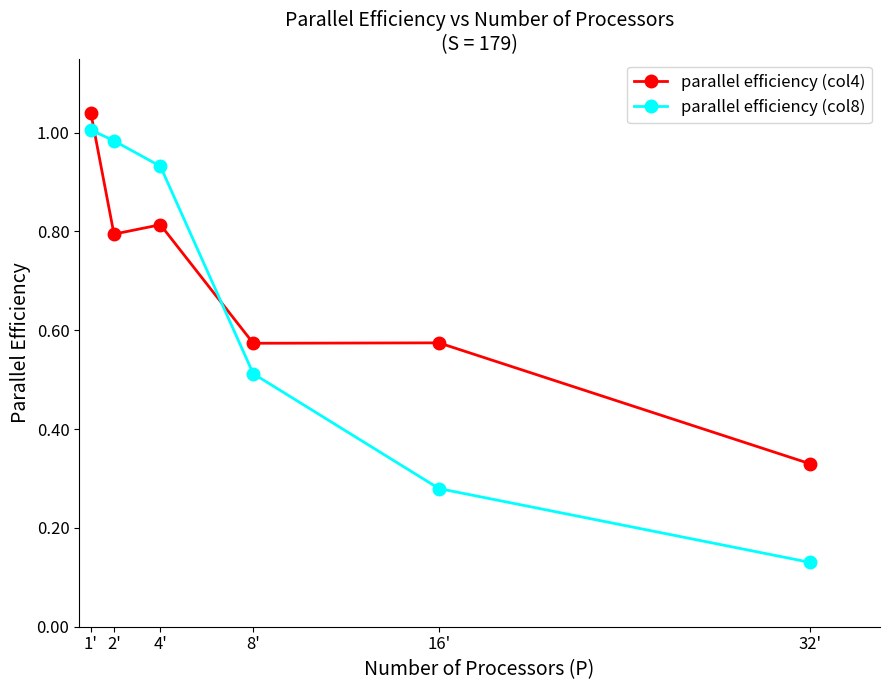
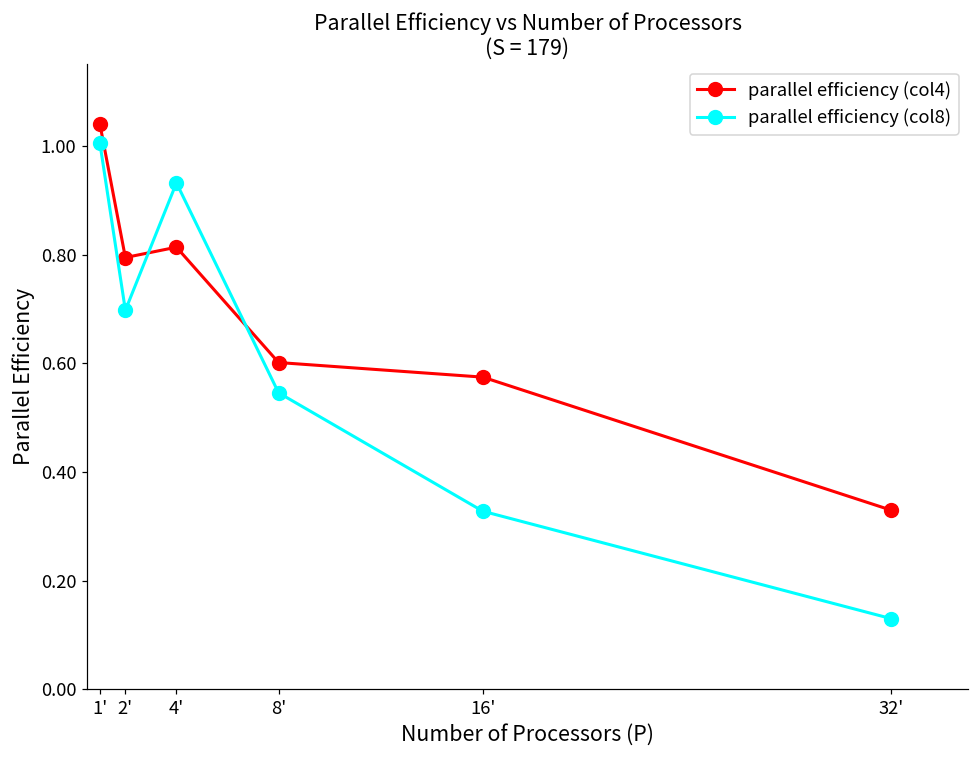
  {
    "parallel efficiency (col4)": {
      "1'": 1.04,
      "2'": 0.79,
      "4'": 0.81,
-     "8'": 0.57,
+     "8'": 0.60,
      "16'": 0.57,
      "32'": 0.33
    },
    "parallel efficiency (col8)": {
      "1'": 1.01,
-     "2'": 0.98,
+     "2'": 0.70,
      "4'": 0.93,
-     "8'": 0.51,
-     "16'": 0.28,
+     "8'": 0.55,
+     "16'": 0.33,
      "32'": 0.13
    }
  }
